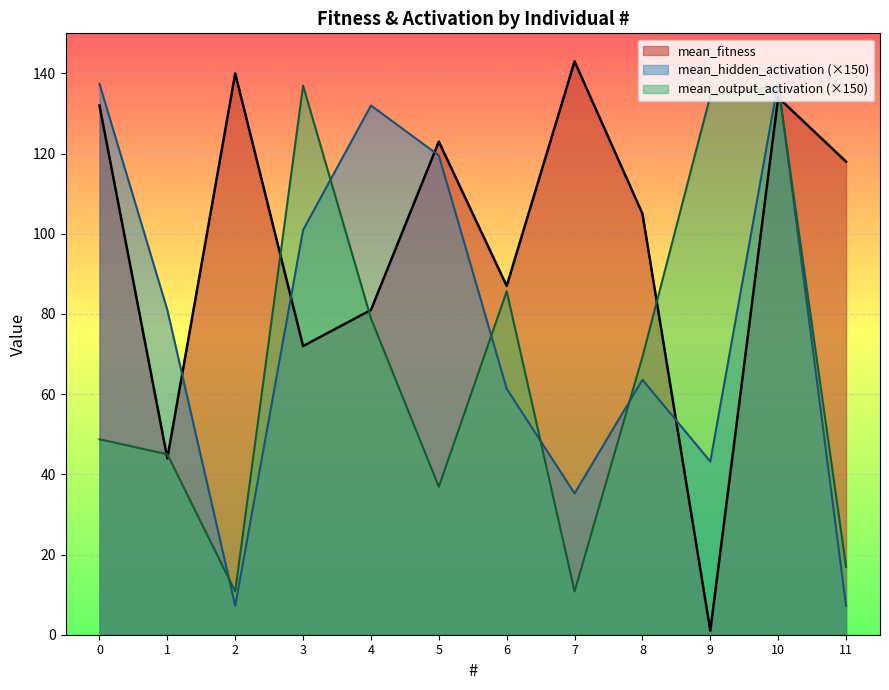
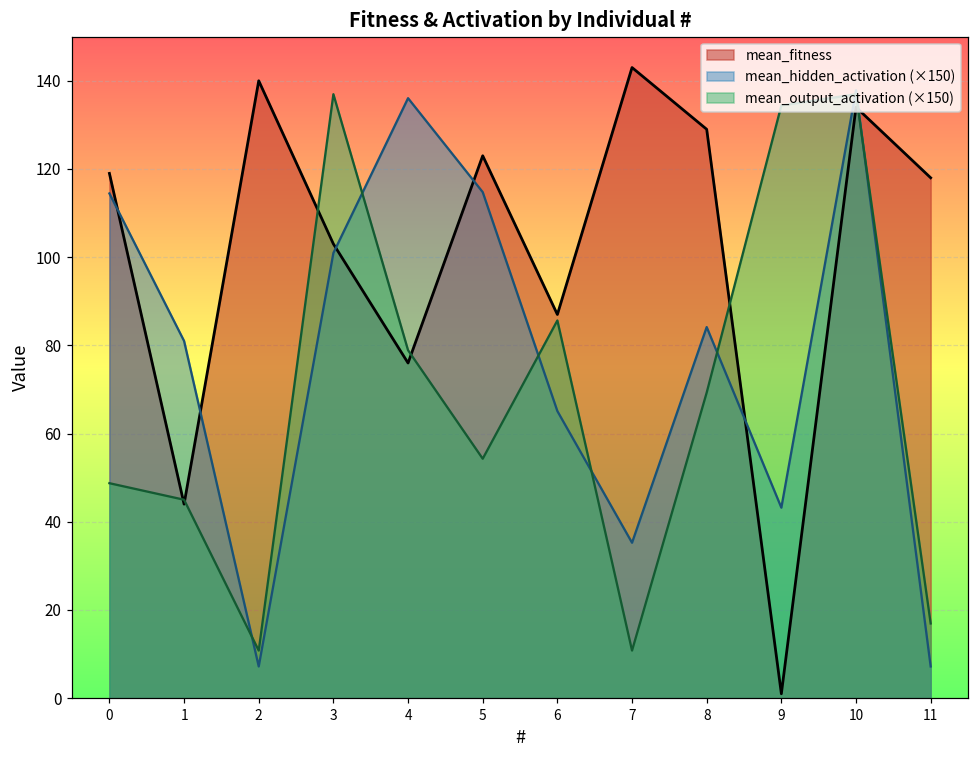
  {
    "mean_fitness": {
-     "0": 132,
+     "0": 119,
      "1": 44,
      "2": 140,
-     "3": 72,
-     "4": 81,
+     "3": 103,
+     "4": 76,
      "5": 123,
      "6": 87,
      "7": 143,
-     "8": 105,
+     "8": 129,
      "9": 1,
      "11": 118
    },
    "mean_hidden_activation (×150)": {
-     "0": 137,
+     "0": 114,
      "1": 81,
      "2": 7,
      "3": 101,
-     "4": 132,
-     "5": 120,
-     "6": 61,
+     "4": 136,
+     "5": 115,
+     "6": 65,
      "7": 35,
-     "8": 64,
+     "8": 84,
      "9": 43,
      "11": 7
    },
    "mean_output_activation (×150)": {
      "0": 49,
      "1": 45,
      "2": 11,
      "3": 137,
      "4": 79,
-     "5": 37,
+     "5": 54,
      "6": 86,
      "7": 11,
      "8": 69,
      "11": 17
    }
  }
